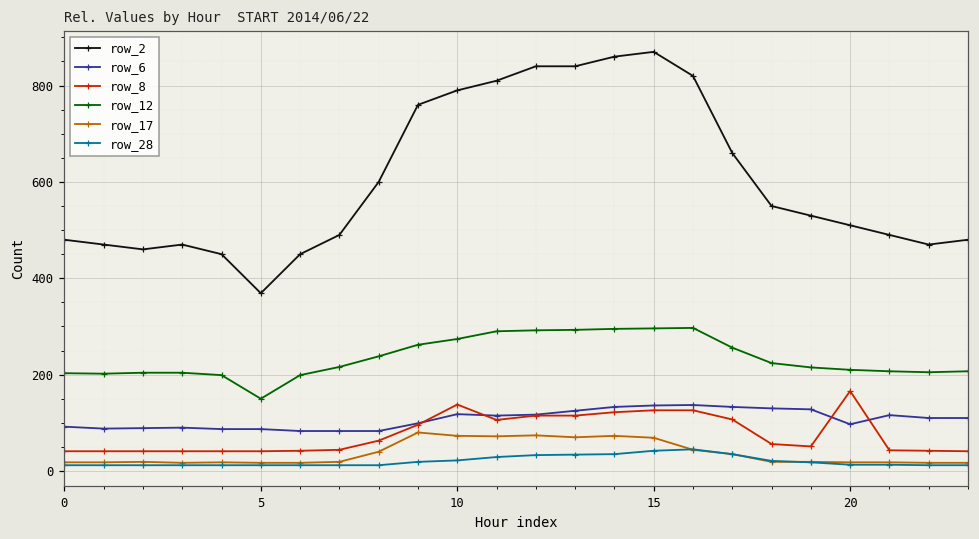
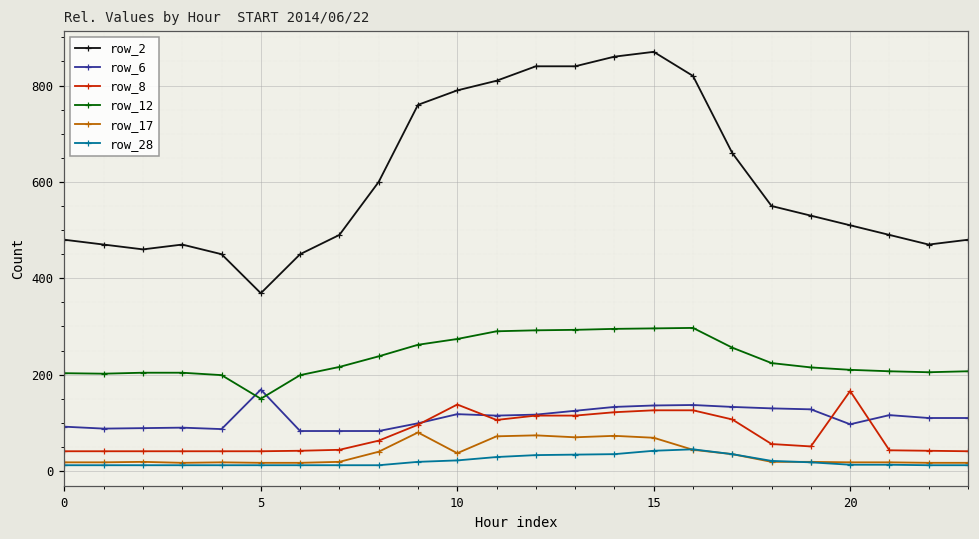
  {
    "row_2": {
      "0": 480,
      "5": 370,
      "10": 790,
      "15": 870,
      "20": 510
    },
    "row_6": {
      "0": 90,
-     "5": 90,
+     "5": 170,
      "10": 120,
      "15": 140,
      "20": 100
    },
    "row_8": {
      "0": 40,
      "5": 40,
      "10": 140,
      "15": 130,
      "20": 170
    },
    "row_12": {
      "0": 200,
      "5": 150,
      "10": 270,
      "15": 300,
      "20": 210
    },
    "row_17": {
      "0": 20,
-     "10": 70,
+     "10": 40,
      "15": 70
    },
    "row_28": {
      "0": 10,
      "10": 20,
      "15": 40
    }
  }
